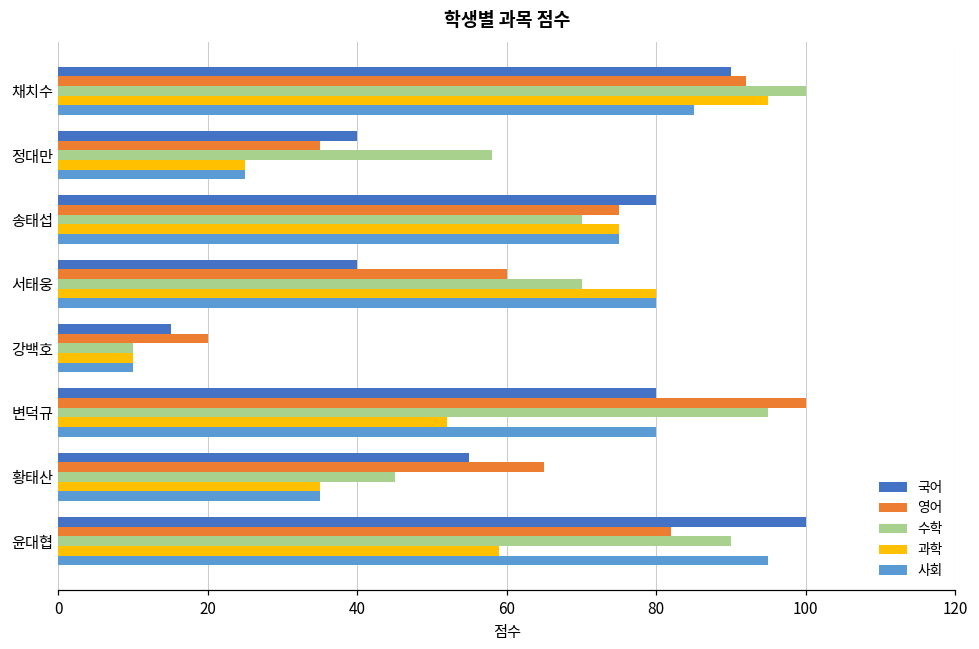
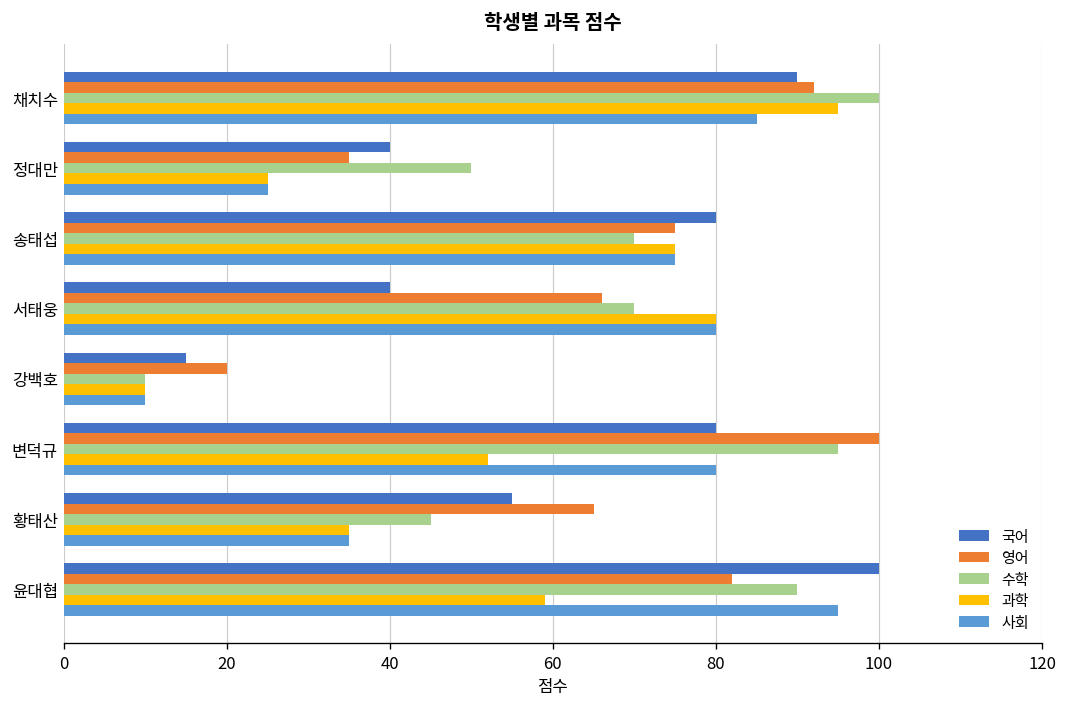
  {
    "영어": {
      "채치수": 92,
      "정대만": 35,
      "송태섭": 75,
-     "서태웅": 60,
+     "서태웅": 66,
      "강백호": 20,
      "변덕규": 100,
      "황태산": 65,
      "윤대협": 82
    },
    "수학": {
      "채치수": 100,
-     "정대만": 58,
+     "정대만": 50,
      "송태섭": 70,
      "서태웅": 70,
      "강백호": 10,
      "변덕규": 95,
      "황태산": 45,
      "윤대협": 90
    },
    "과학": {
      "채치수": 95,
      "정대만": 25,
      "송태섭": 75,
      "서태웅": 80,
      "강백호": 10,
      "변덕규": 52,
      "황태산": 35,
      "윤대협": 59
    }
  }
